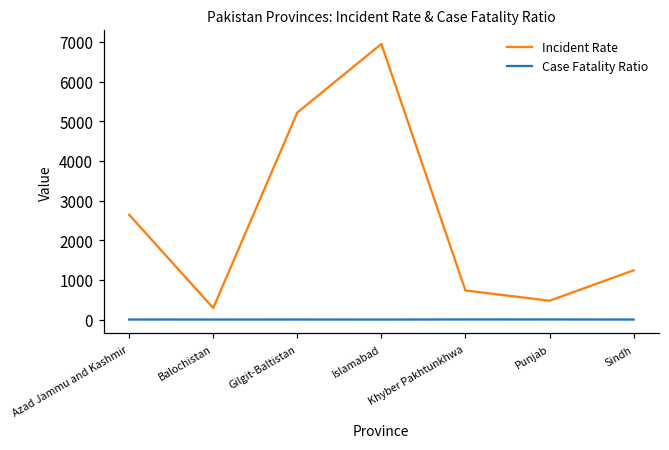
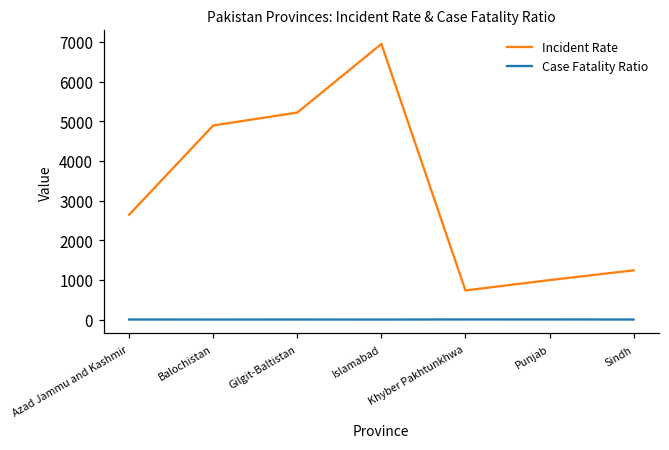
  {
    "Incident Rate": {
      "Azad Jammu and Kashmir": 2600,
-     "Balochistan": 300,
+     "Balochistan": 4900,
      "Gilgit-Baltistan": 5200,
      "Islamabad": 6900,
      "Khyber Pakhtunkhwa": 700,
-     "Punjab": 500,
+     "Punjab": 1000,
      "Sindh": 1200
    },
    "Case Fatality Ratio": {
      "Azad Jammu and Kashmir": 0,
      "Balochistan": 0,
      "Gilgit-Baltistan": 0,
      "Islamabad": 0,
      "Khyber Pakhtunkhwa": 0,
      "Punjab": 0,
      "Sindh": 0
    }
  }
